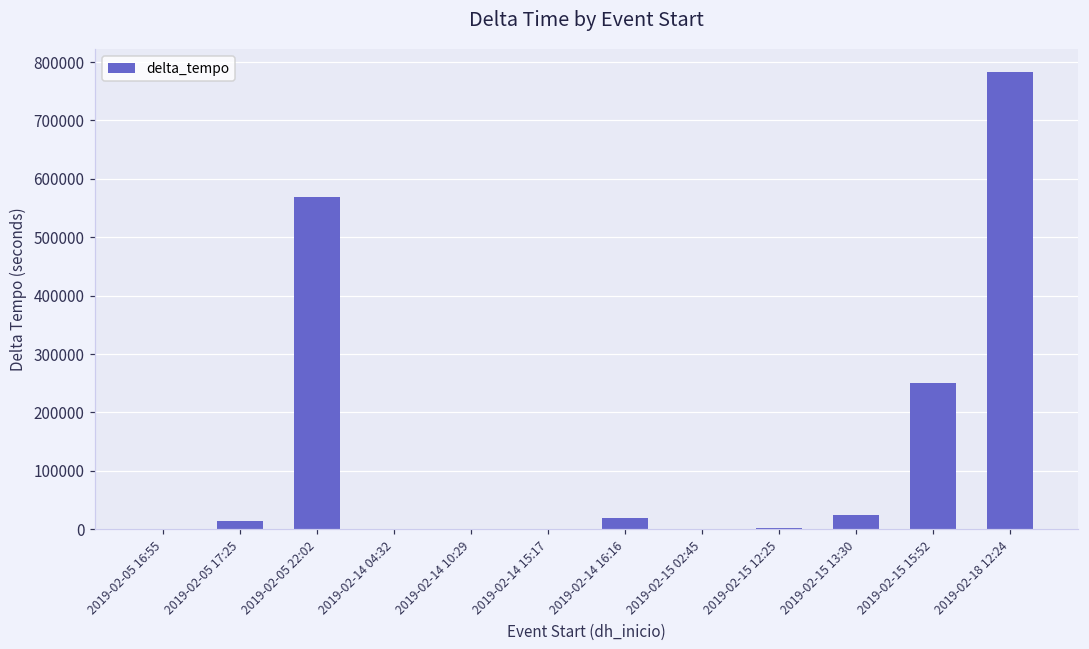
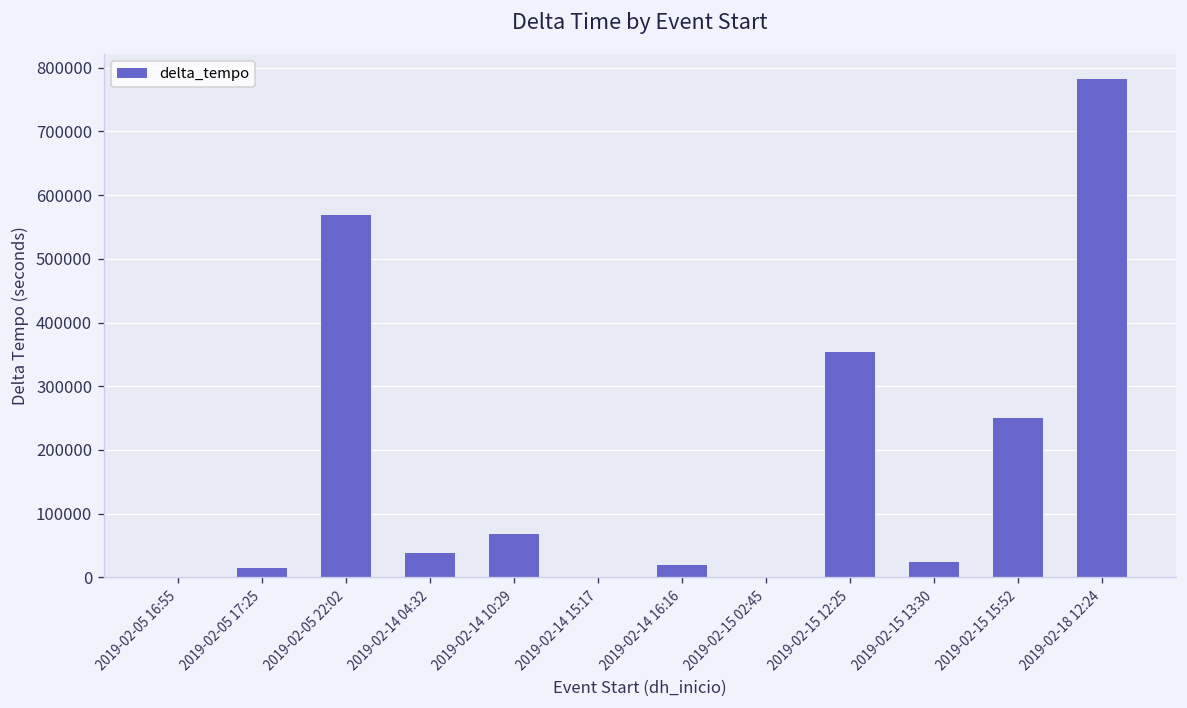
  {
    "2019-02-05 17:25": 10000,
    "2019-02-05 22:02": 570000,
-   "2019-02-14 04:32": 0,
-   "2019-02-14 10:29": 0,
+   "2019-02-14 04:32": 40000,
+   "2019-02-14 10:29": 70000,
    "2019-02-14 16:16": 20000,
-   "2019-02-15 12:25": 0,
+   "2019-02-15 12:25": 350000,
    "2019-02-15 13:30": 20000,
    "2019-02-15 15:52": 250000,
    "2019-02-18 12:24": 780000
  }
